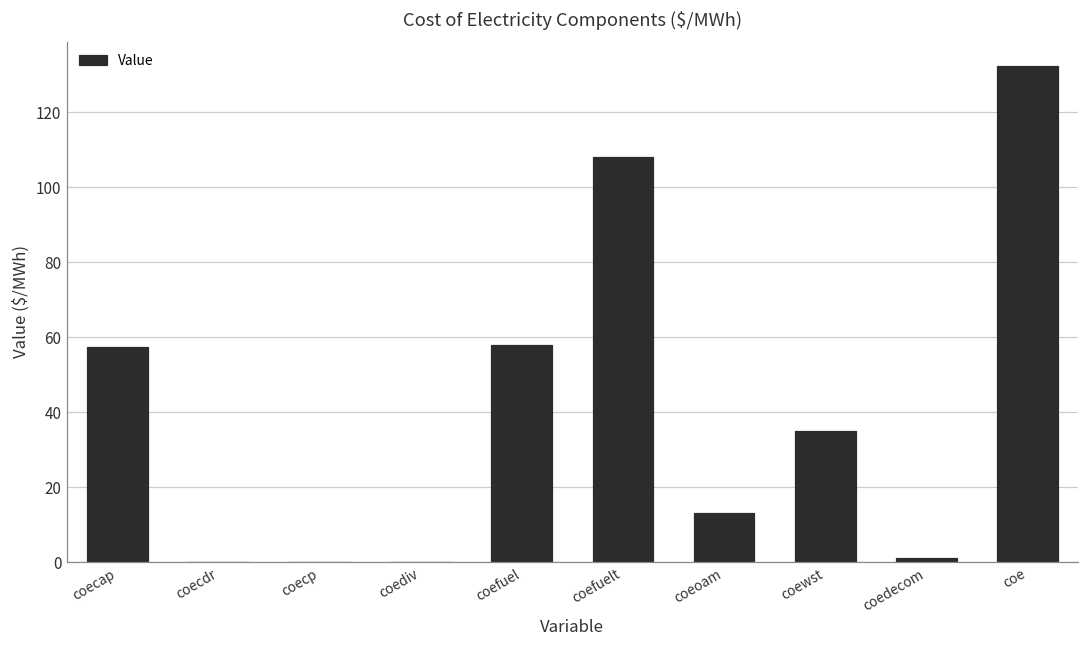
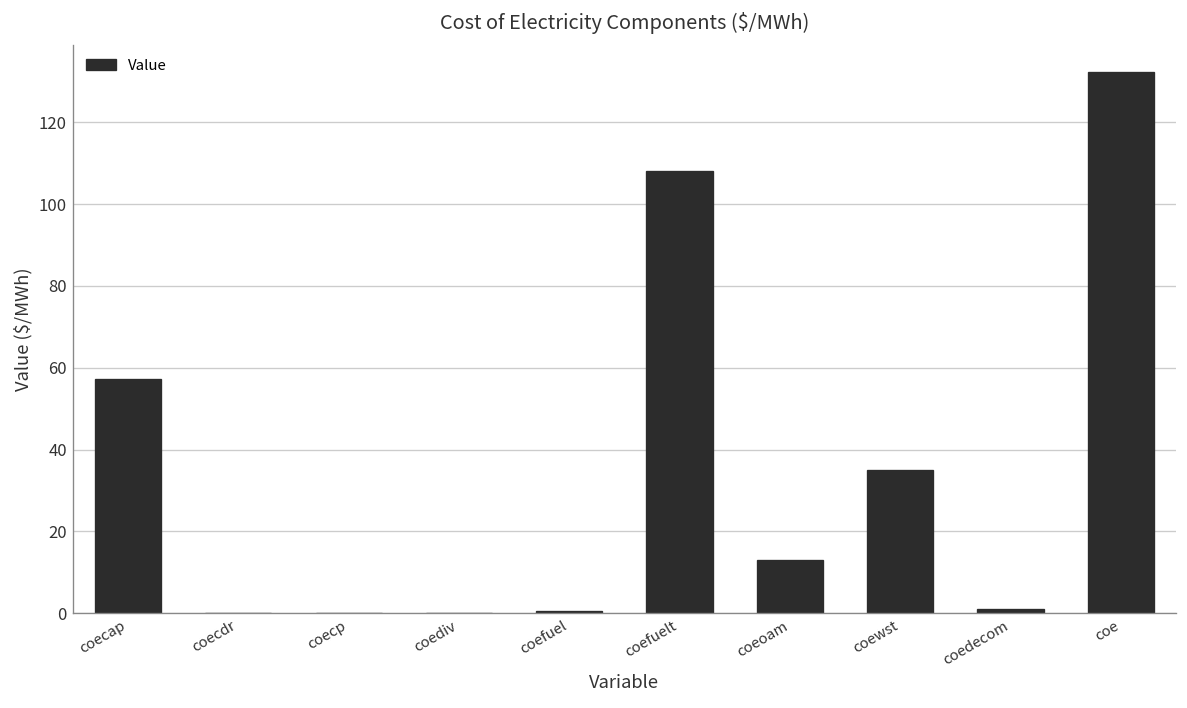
  {
    "coecap": 57,
    "coecdr": 0,
    "coecp": 0,
    "coediv": 0,
-   "coefuel": 58,
+   "coefuel": 1,
    "coefuelt": 108,
    "coeoam": 13,
    "coewst": 35,
    "coedecom": 1,
    "coe": 132
  }
